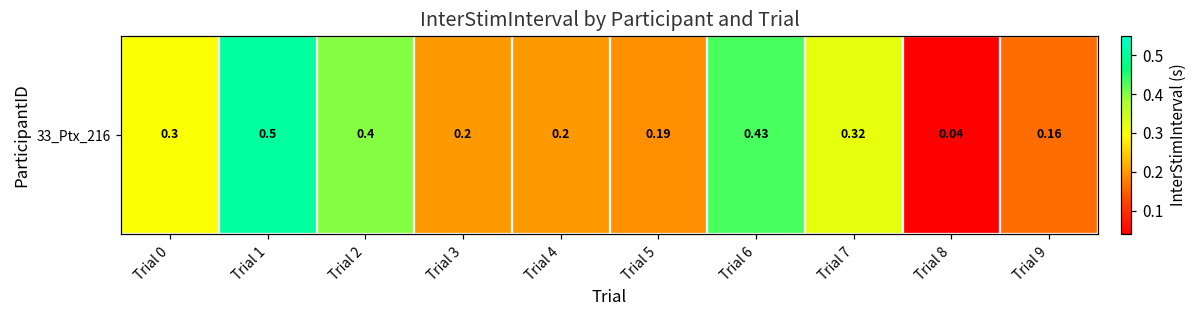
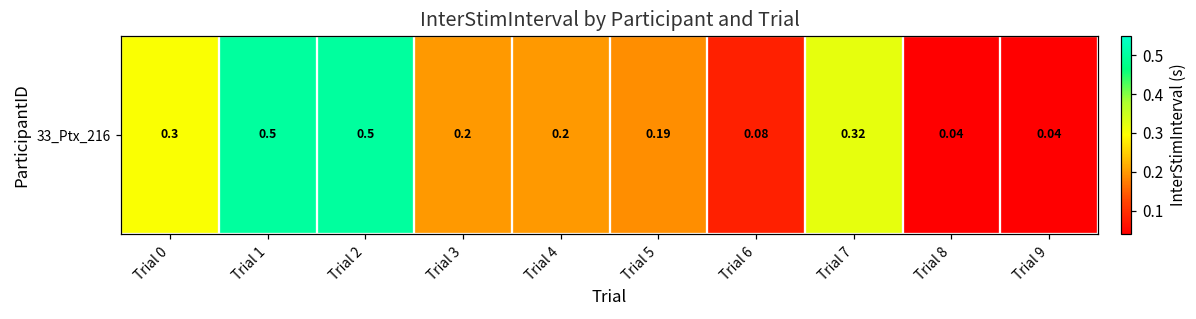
  {
    "33_Ptx_216": {
      "Trial 0": 0.3,
      "Trial 1": 0.5,
-     "Trial 2": 0.4,
+     "Trial 2": 0.5,
      "Trial 3": 0.2,
      "Trial 4": 0.2,
      "Trial 5": 0.19,
-     "Trial 6": 0.43,
+     "Trial 6": 0.08,
      "Trial 7": 0.32,
      "Trial 8": 0.04,
-     "Trial 9": 0.16
+     "Trial 9": 0.04
    }
  }
